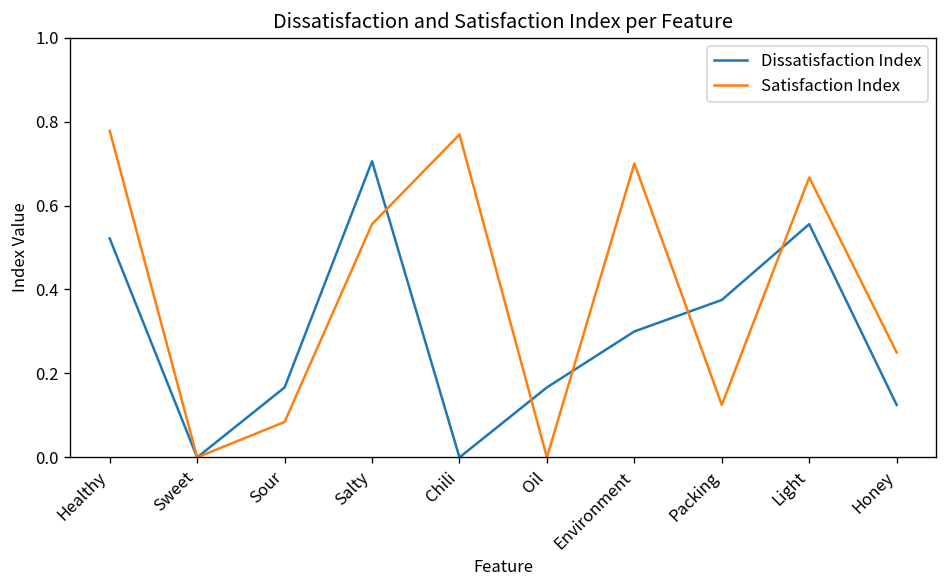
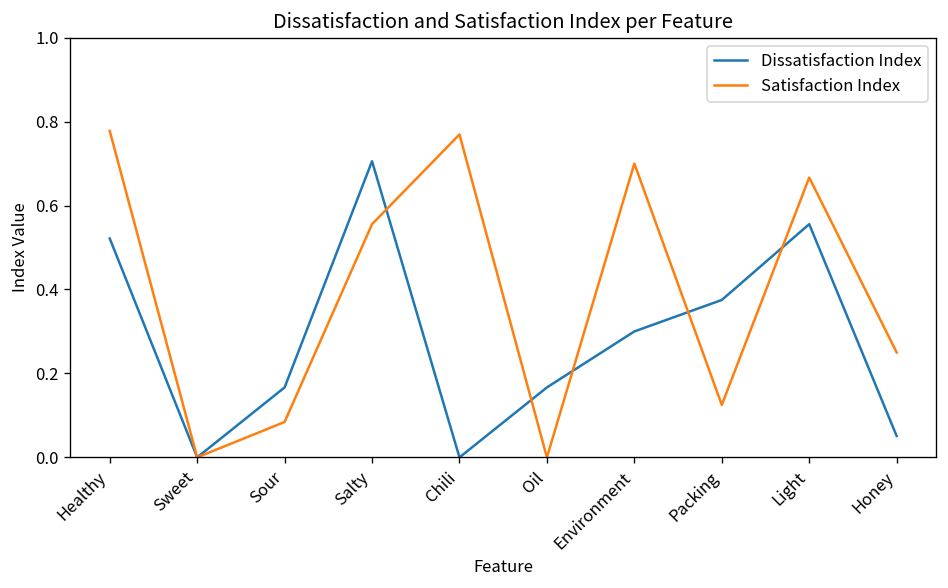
  {
    "Dissatisfaction Index": {
      "Healthy": 0.52,
      "Sour": 0.17,
      "Salty": 0.71,
      "Chili": 0.00,
      "Oil": 0.17,
      "Environment": 0.30,
      "Packing": 0.38,
      "Light": 0.56,
-     "Honey": 0.13
+     "Honey": 0.05
    },
    "Satisfaction Index": {
      "Healthy": 0.78,
      "Sour": 0.08,
      "Salty": 0.56,
      "Chili": 0.77,
      "Oil": 0.00,
      "Environment": 0.70,
      "Packing": 0.13,
      "Light": 0.67,
      "Honey": 0.25
    }
  }
